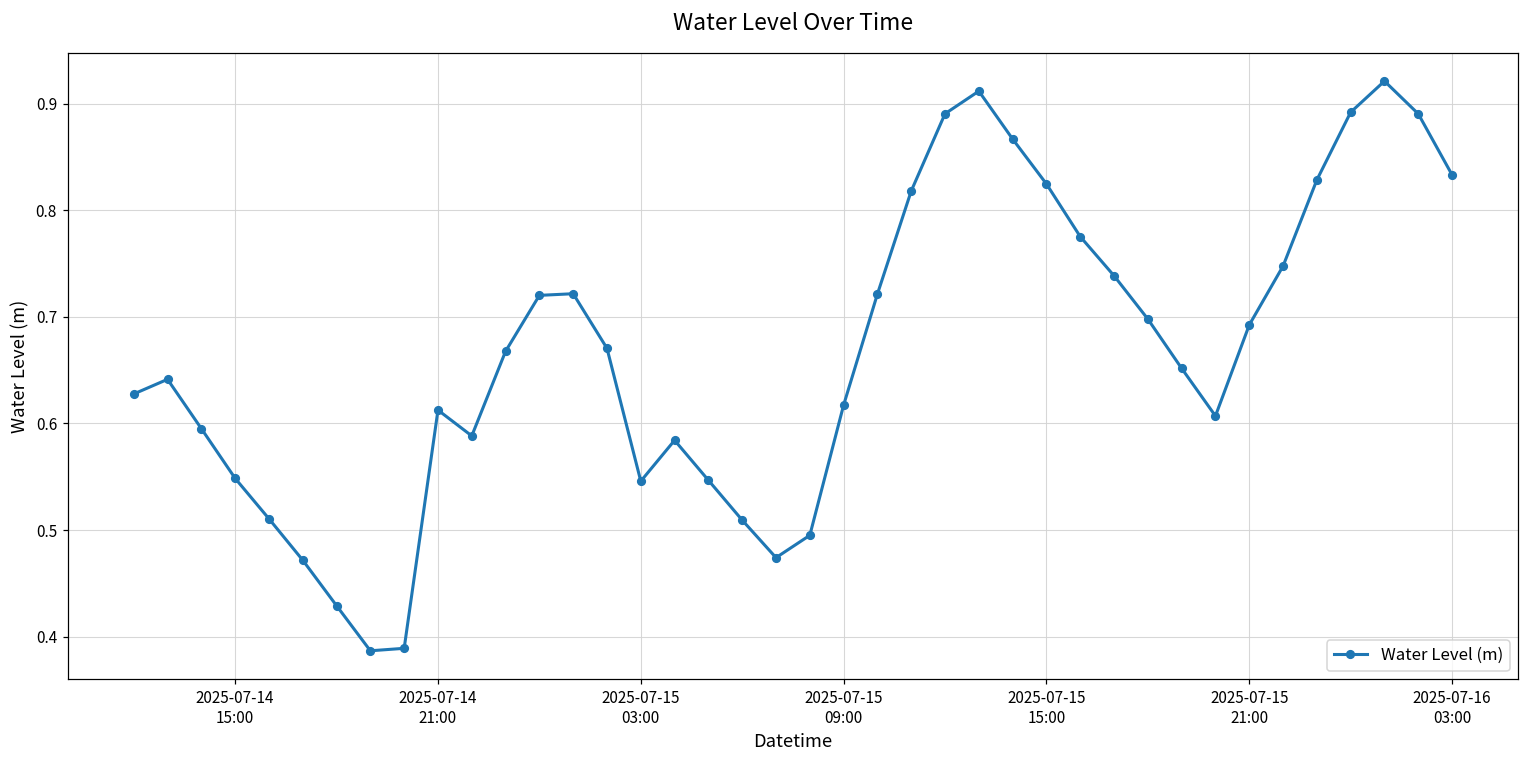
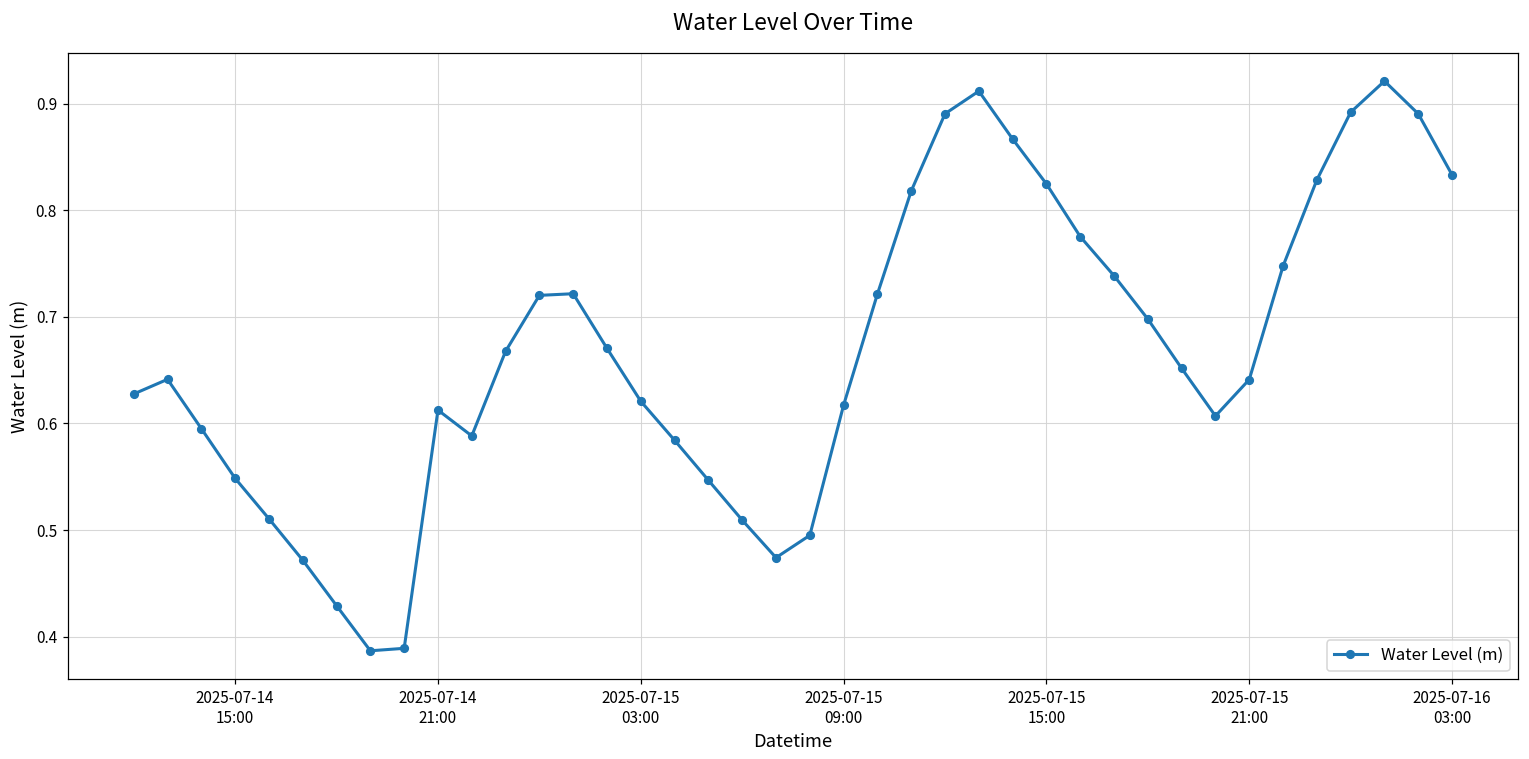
  {
    "2025-07-14 15:00": 0.55,
    "2025-07-14 21:00": 0.61,
-   "2025-07-15 03:00": 0.55,
+   "2025-07-15 03:00": 0.62,
    "2025-07-15 09:00": 0.62,
    "2025-07-15 15:00": 0.82,
-   "2025-07-15 21:00": 0.69,
+   "2025-07-15 21:00": 0.64,
    "2025-07-16 03:00": 0.83
  }
